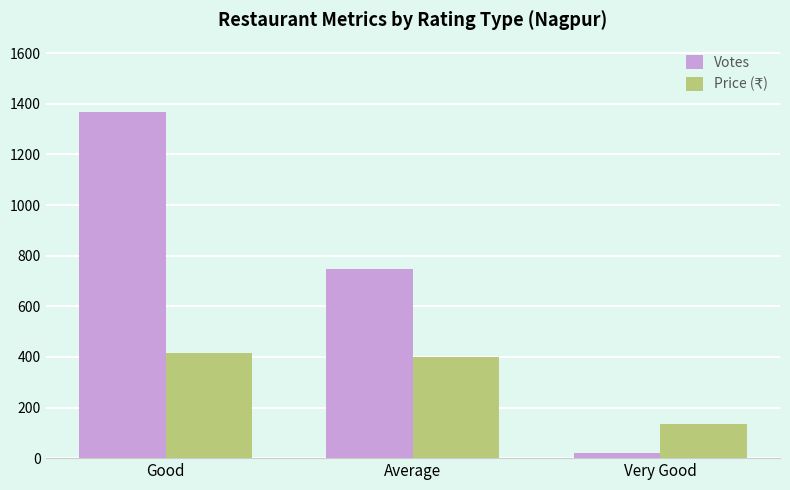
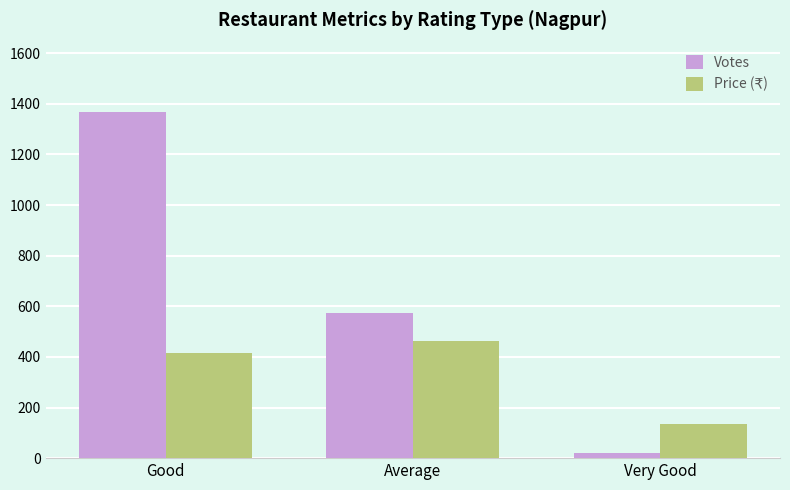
  {
    "Votes": {
      "Good": 1370,
-     "Average": 750,
+     "Average": 580,
      "Very Good": 20
    },
    "Price (₹)": {
      "Good": 420,
-     "Average": 400,
+     "Average": 460,
      "Very Good": 130
    }
  }
